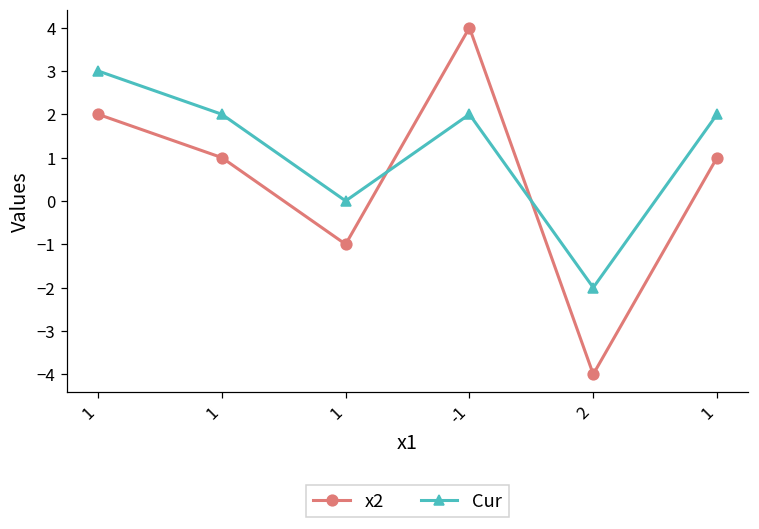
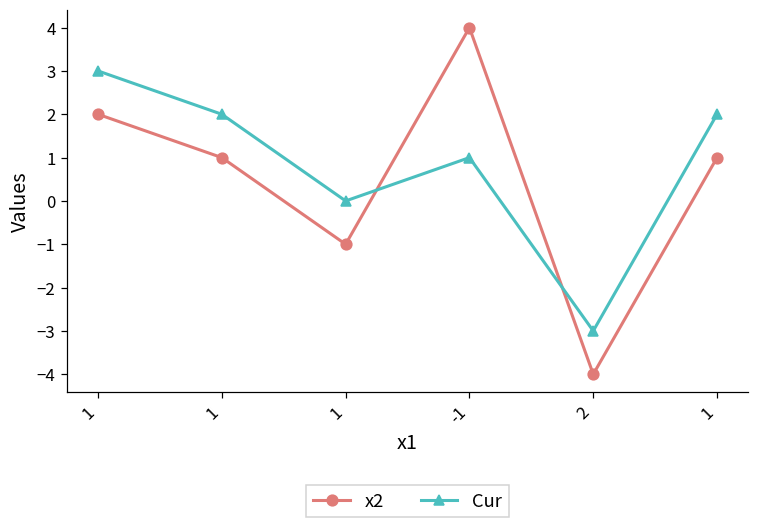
  {
    "x2": {
      "-1": 4,
      "2": -4
    },
    "Cur": {
-     "-1": 2,
-     "2": -2
+     "-1": 1,
+     "2": -3
    }
  }
